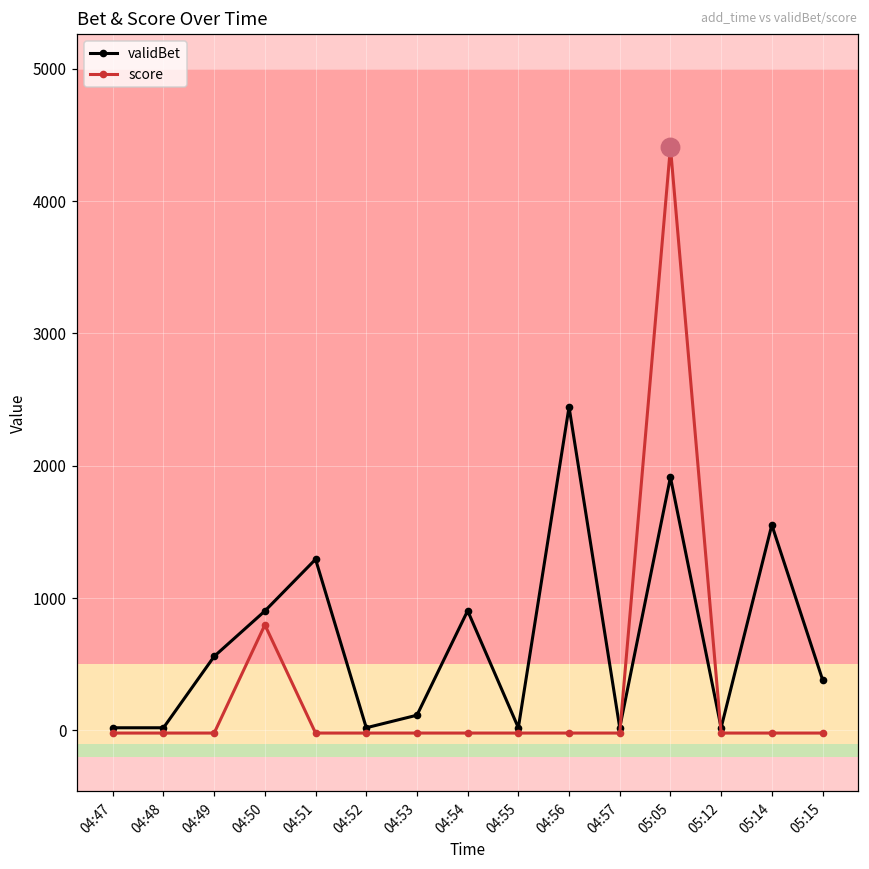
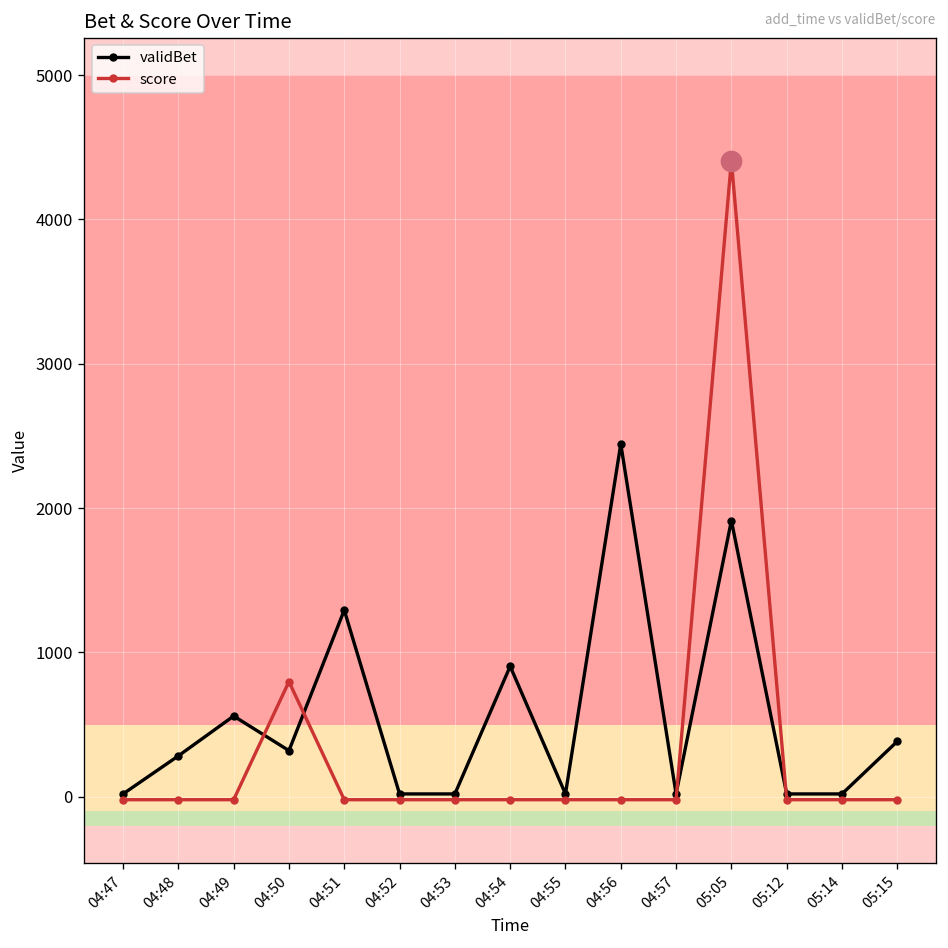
  {
    "validBet": {
      "04:47": 20,
-     "04:48": 20,
+     "04:48": 280,
      "04:49": 560,
-     "04:50": 900,
+     "04:50": 320,
      "04:51": 1290,
      "04:52": 20,
-     "04:53": 120,
+     "04:53": 20,
      "04:54": 900,
      "04:55": 20,
      "04:56": 2440,
      "04:57": 20,
      "05:05": 1910,
      "05:12": 20,
-     "05:14": 1550,
+     "05:14": 20,
      "05:15": 380
    },
    "score": {
      "04:47": -20,
      "04:48": -20,
      "04:49": -20,
      "04:50": 800,
      "04:51": -20,
      "04:52": -20,
      "04:53": -20,
      "04:54": -20,
      "04:55": -20,
      "04:56": -20,
      "04:57": -20,
      "05:12": -20,
      "05:14": -20,
      "05:15": -20
    }
  }
